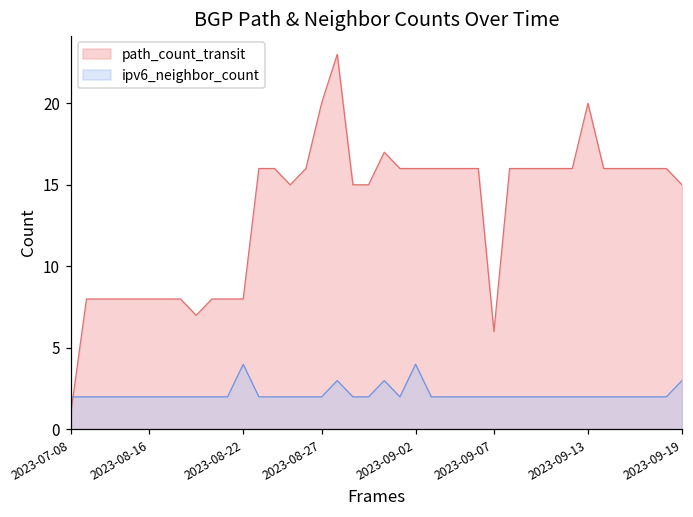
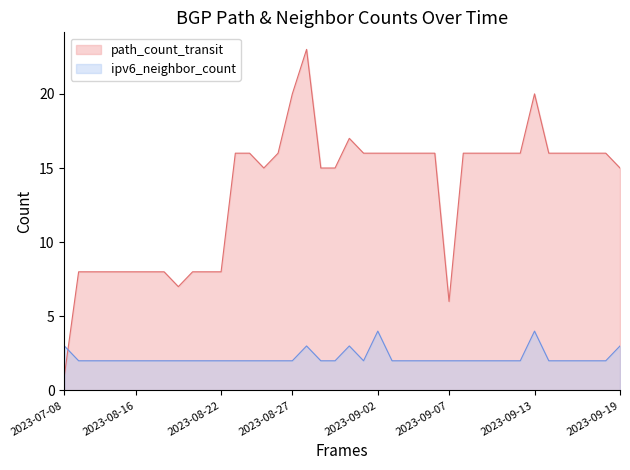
  {
    "path_count_transit": {
      "2023-07-08": 1,
      "2023-08-16": 8,
      "2023-08-22": 8,
      "2023-08-27": 20,
      "2023-09-02": 16,
      "2023-09-07": 6,
      "2023-09-13": 20,
      "2023-09-19": 15
    },
    "ipv6_neighbor_count": {
-     "2023-07-08": 2,
+     "2023-07-08": 3,
      "2023-08-16": 2,
-     "2023-08-22": 4,
+     "2023-08-22": 2,
      "2023-08-27": 2,
      "2023-09-02": 4,
      "2023-09-07": 2,
-     "2023-09-13": 2,
+     "2023-09-13": 4,
      "2023-09-19": 3
    }
  }
